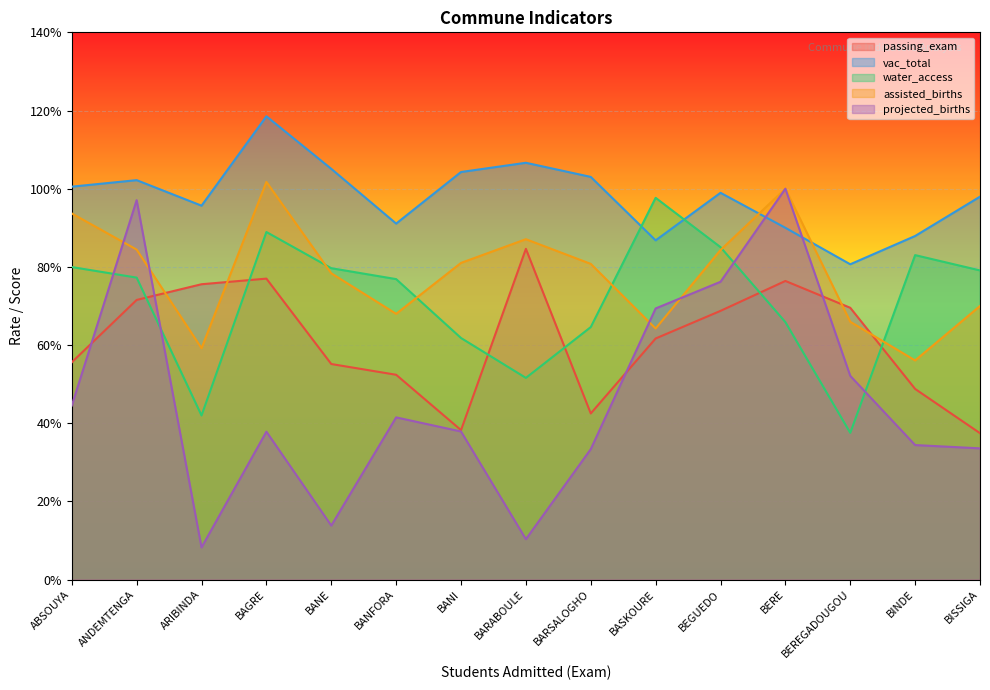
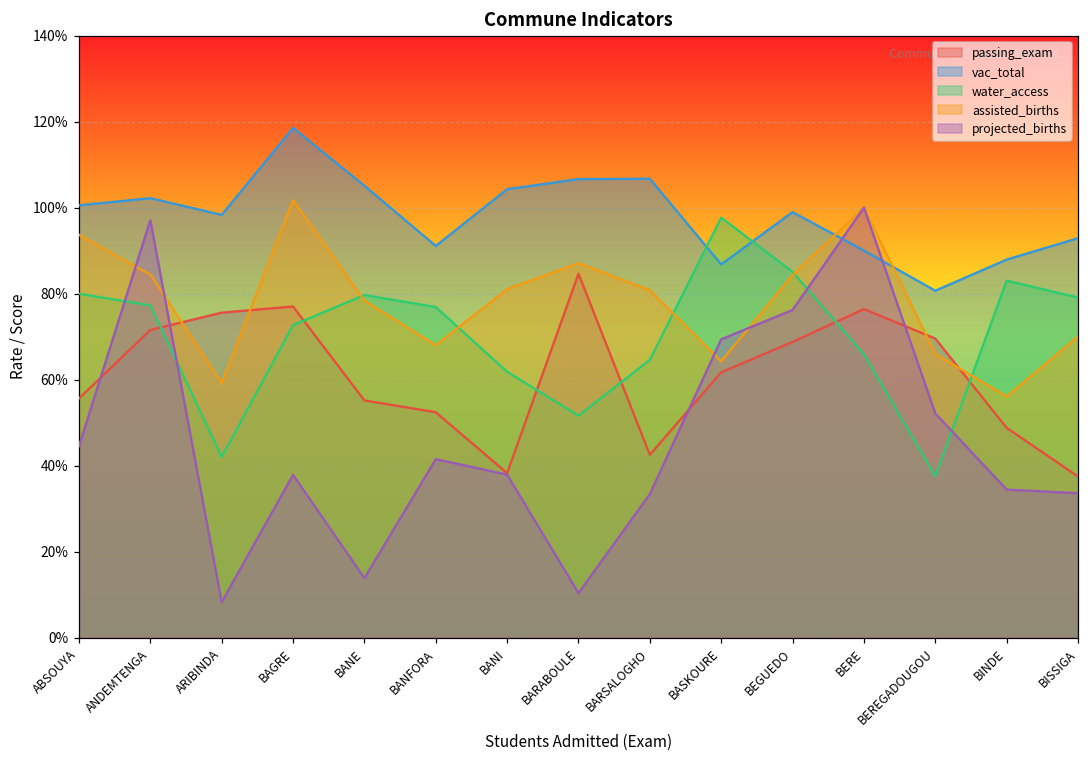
  {
    "vac_total": {
      "ABSOUYA": "101%",
      "ANDEMTENGA": "102%",
-     "ARIBINDA": "96%",
+     "ARIBINDA": "98%",
      "BAGRE": "119%",
      "BANE": "105%",
      "BANFORA": "91%",
      "BANI": "104%",
      "BARABOULE": "107%",
-     "BARSALOGHO": "103%",
+     "BARSALOGHO": "107%",
      "BASKOURE": "87%",
      "BEGUEDO": "99%",
      "BERE": "90%",
      "BEREGADOUGOU": "81%",
      "BINDE": "88%",
-     "BISSIGA": "98%"
+     "BISSIGA": "93%"
    },
    "water_access": {
      "ABSOUYA": "80%",
      "ANDEMTENGA": "77%",
      "ARIBINDA": "42%",
-     "BAGRE": "89%",
+     "BAGRE": "73%",
      "BANE": "80%",
      "BANFORA": "77%",
      "BANI": "62%",
      "BARABOULE": "52%",
      "BARSALOGHO": "65%",
      "BASKOURE": "98%",
      "BEGUEDO": "85%",
      "BERE": "66%",
      "BEREGADOUGOU": "38%",
      "BINDE": "83%",
      "BISSIGA": "79%"
    },
    "projected_births": {
      "ABSOUYA": "45%",
      "ANDEMTENGA": "97%",
      "ARIBINDA": "8%",
      "BAGRE": "38%",
      "BANE": "14%",
      "BANFORA": "42%",
      "BARABOULE": "10%",
      "BARSALOGHO": "33%",
      "BASKOURE": "69%",
      "BEGUEDO": "76%",
      "BEREGADOUGOU": "52%",
      "BINDE": "34%",
      "BISSIGA": "34%"
    }
  }
